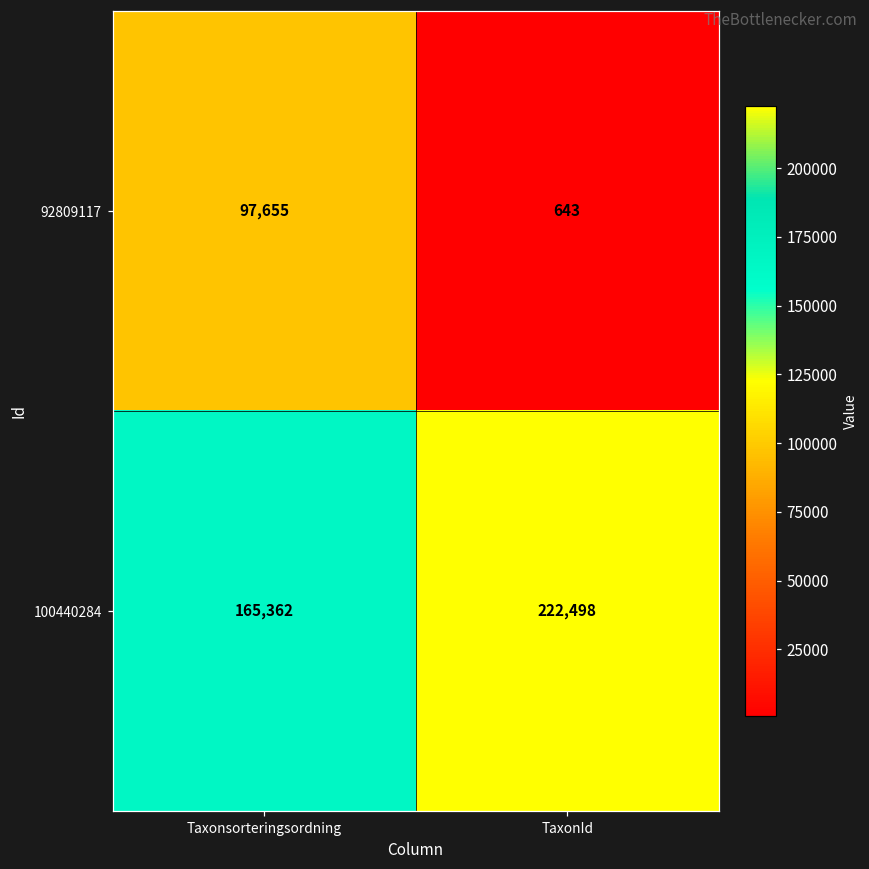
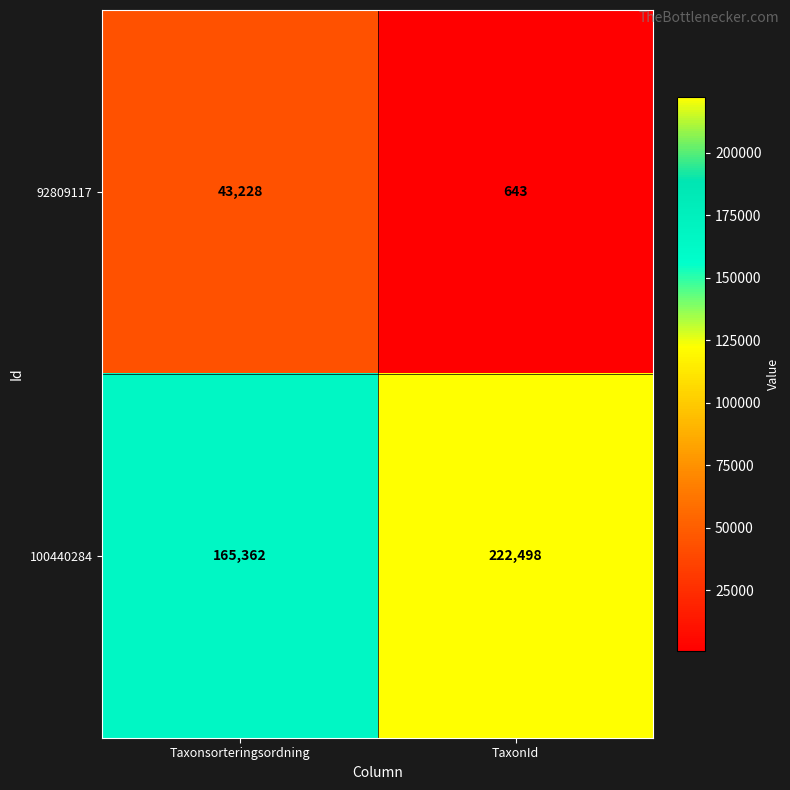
  {
    "92809117": {
-     "Taxonsorteringsordning": "97,655",
+     "Taxonsorteringsordning": "43,228",
      "TaxonId": "643"
    },
    "100440284": {
      "Taxonsorteringsordning": "165,362",
      "TaxonId": "222,498"
    }
  }
